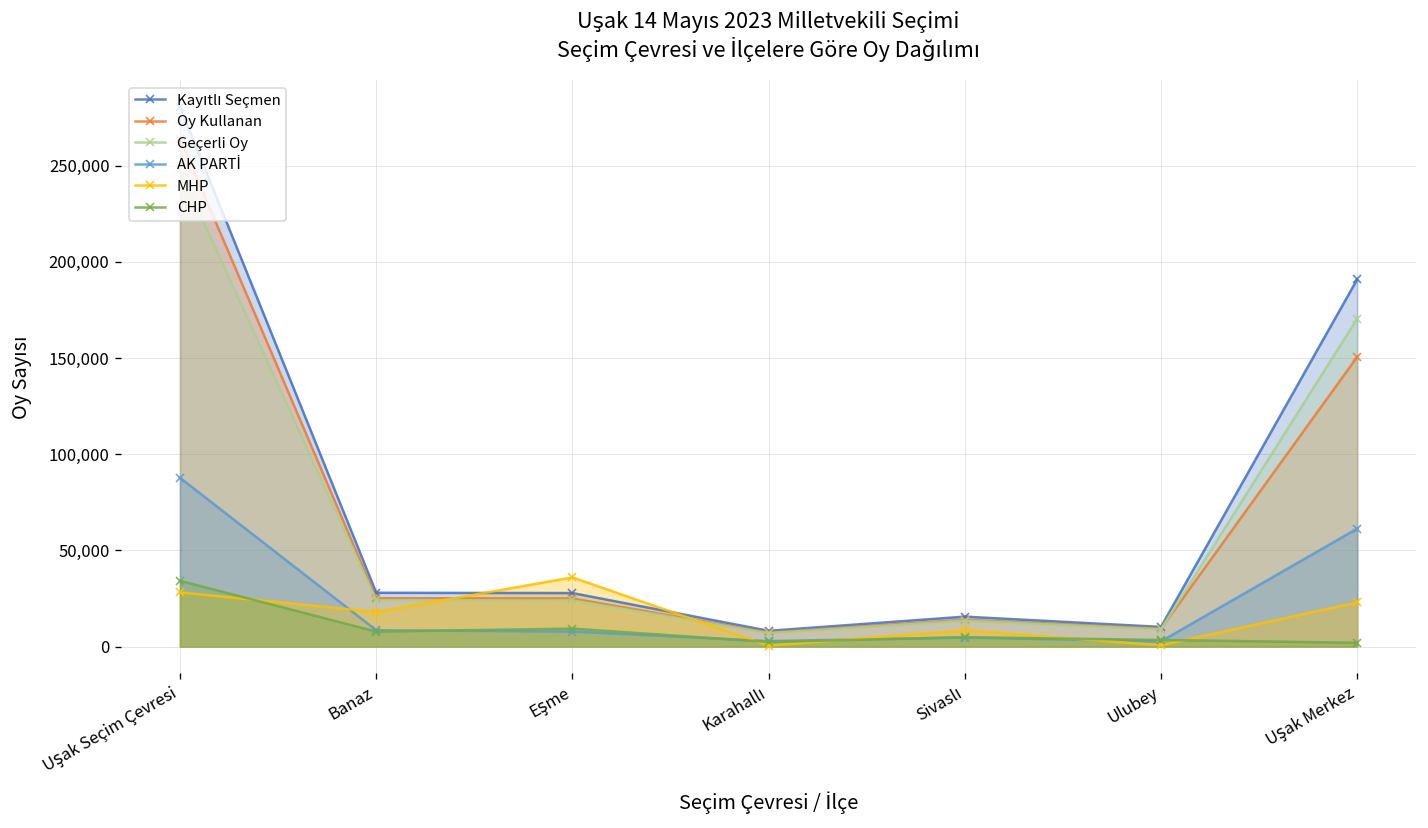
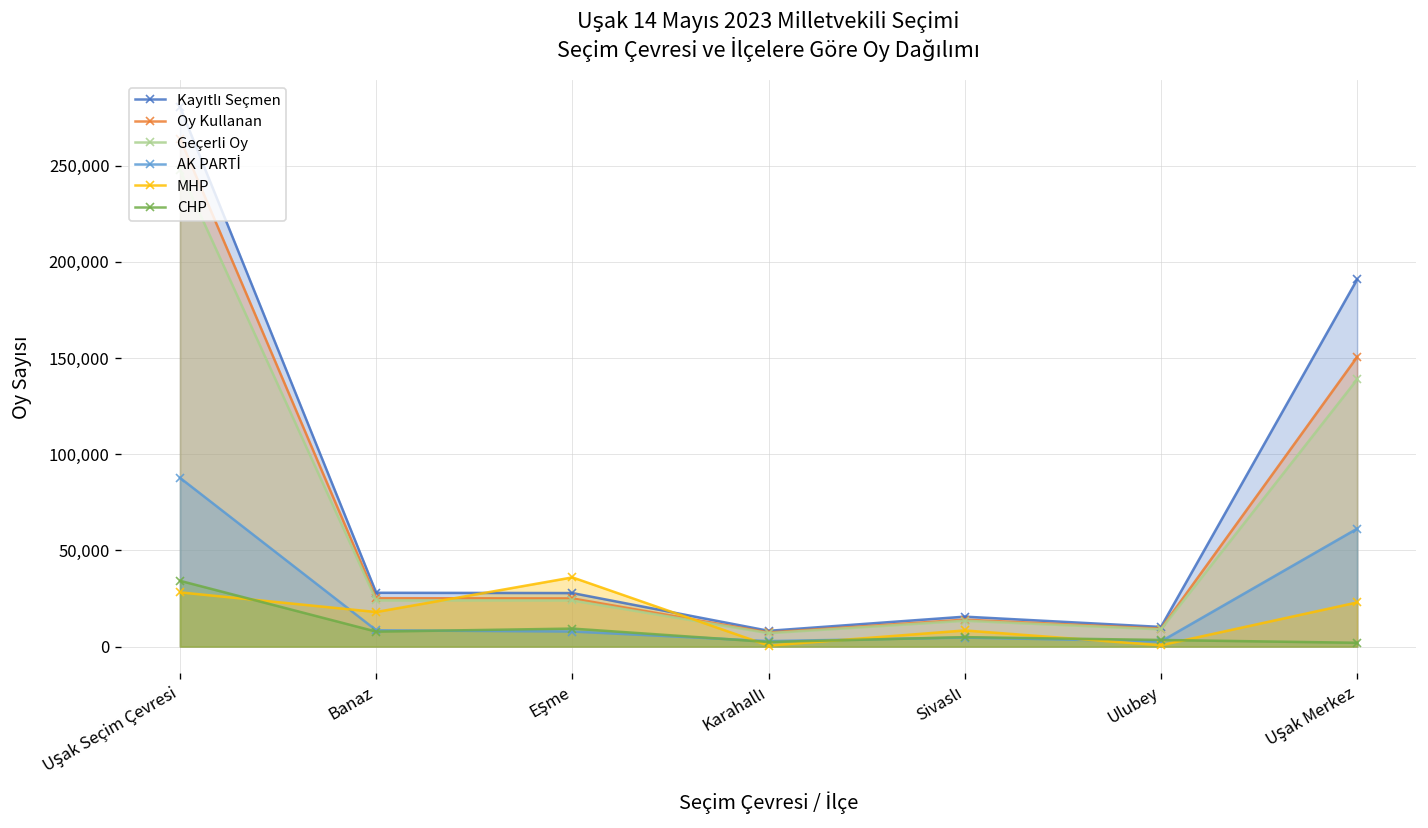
  {
    "Oy Kullanan": {
      "Uşak Merkez": "151,000"
    },
    "Geçerli Oy": {
-     "Uşak Merkez": "170,000"
+     "Uşak Merkez": "139,000"
    },
    "MHP": {
      "Uşak Seçim Çevresi": "28,000",
      "Banaz": "18,000",
      "Eşme": "36,000",
      "Karahallı": "1,000",
      "Sivaslı": "8,000",
      "Ulubey": "1,000",
      "Uşak Merkez": "23,000"
    },
    "CHP": {
      "Uşak Seçim Çevresi": "34,000",
      "Uşak Merkez": "2,000"
    }
  }
